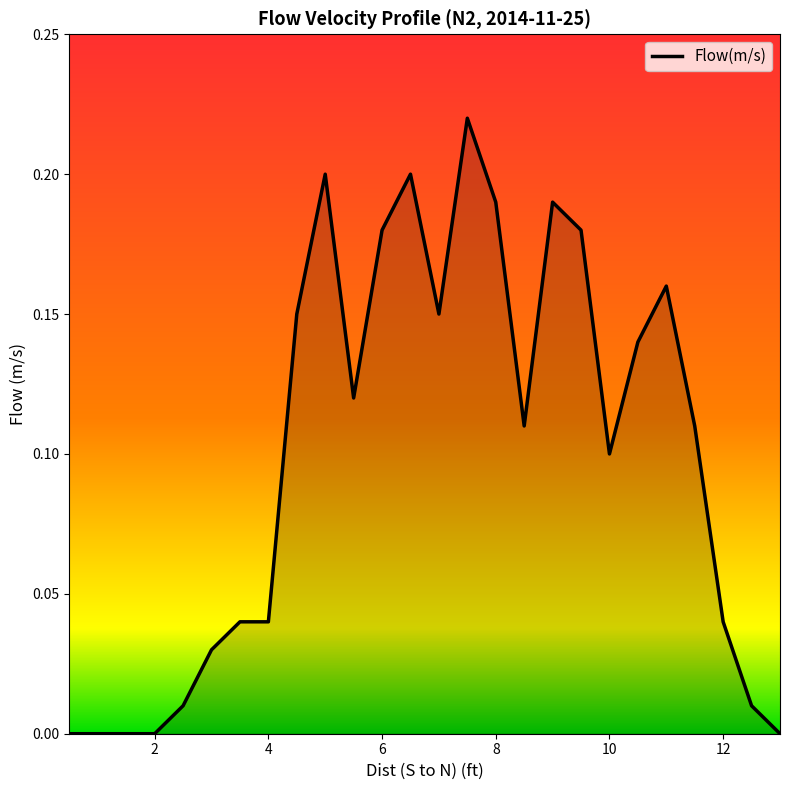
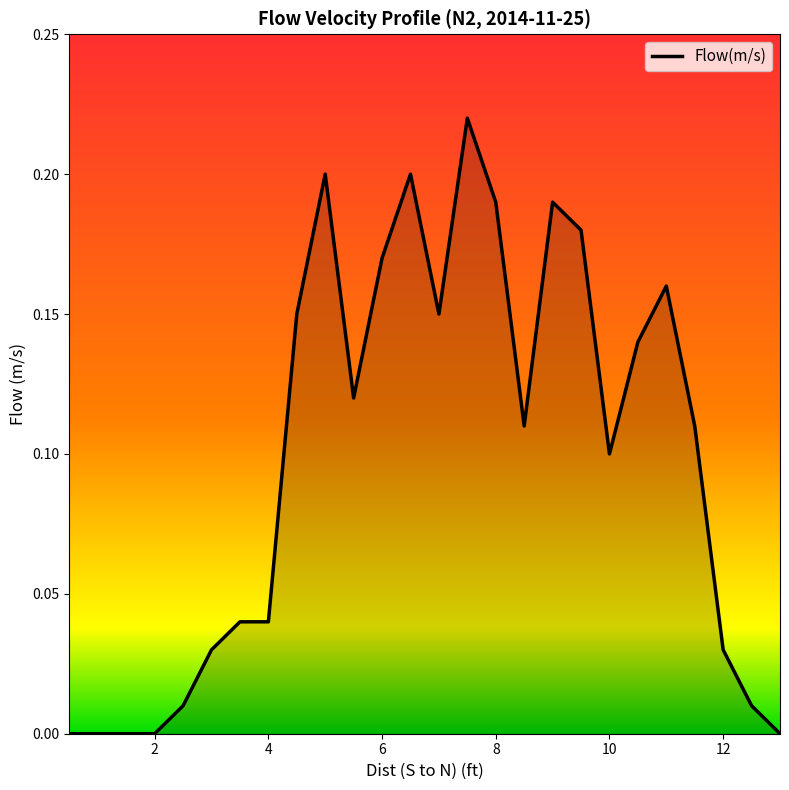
  {
    "2": 0.00,
    "4": 0.04,
-   "6": 0.18,
+   "6": 0.17,
    "8": 0.19,
    "10": 0.10,
-   "12": 0.04
+   "12": 0.03
  }
